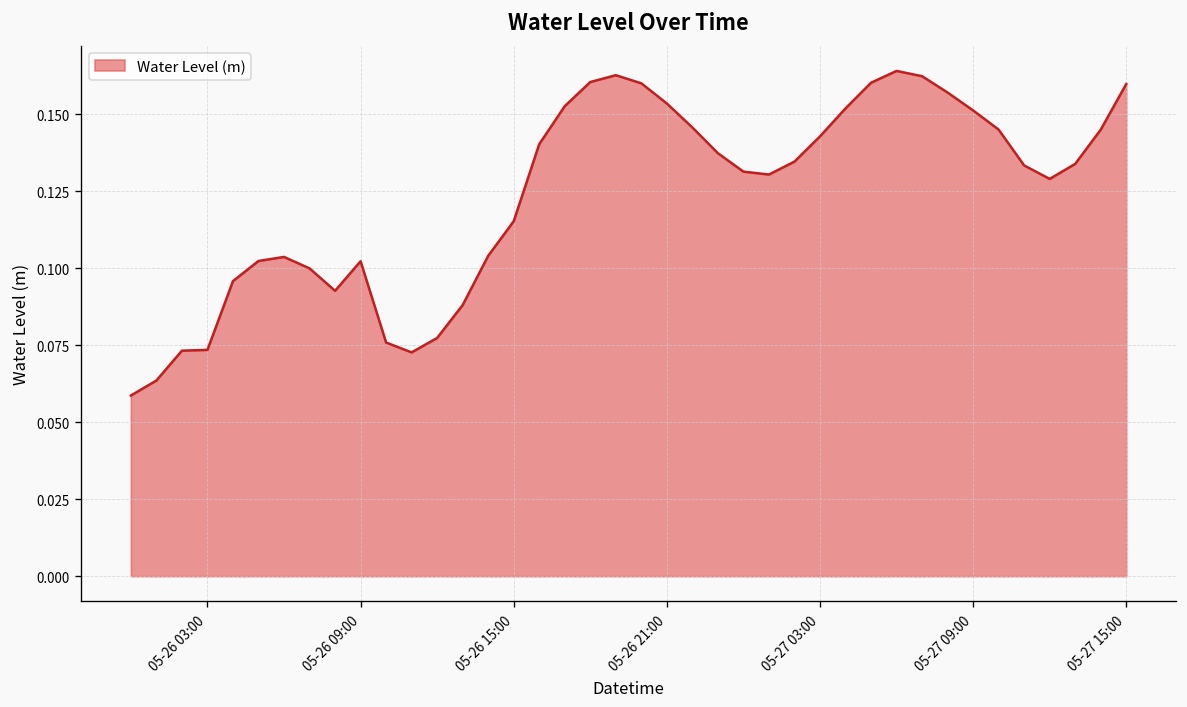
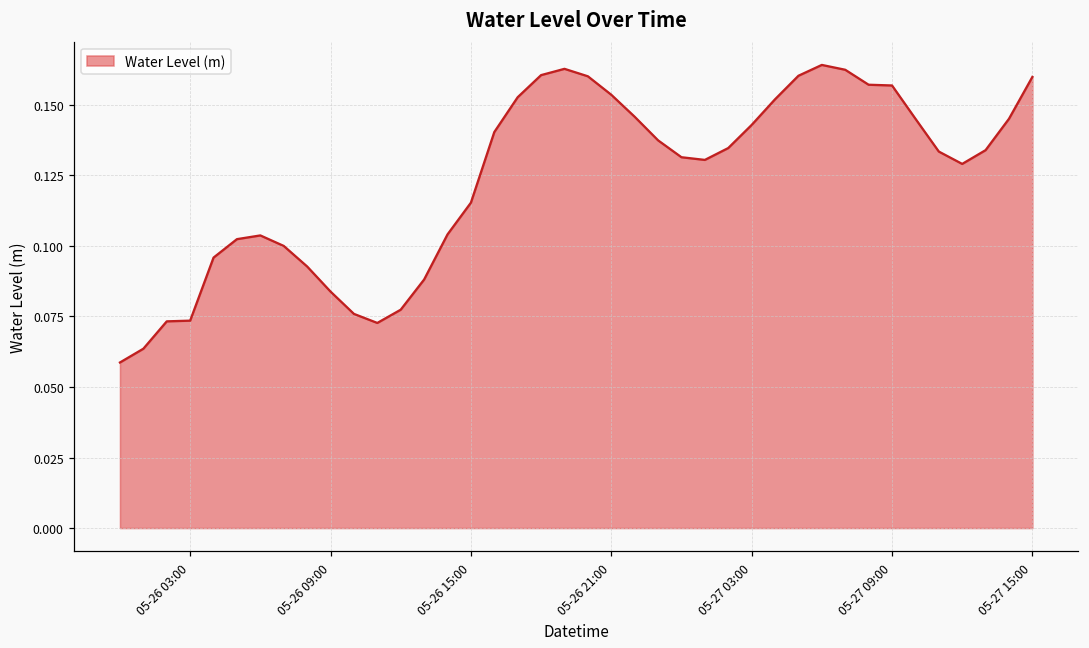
  {
    "05-26 03:00": 0.073,
-   "05-26 09:00": 0.102,
+   "05-26 09:00": 0.084,
    "05-26 15:00": 0.115,
    "05-26 21:00": 0.154,
    "05-27 03:00": 0.143,
-   "05-27 09:00": 0.151,
+   "05-27 09:00": 0.157,
    "05-27 15:00": 0.160
  }
